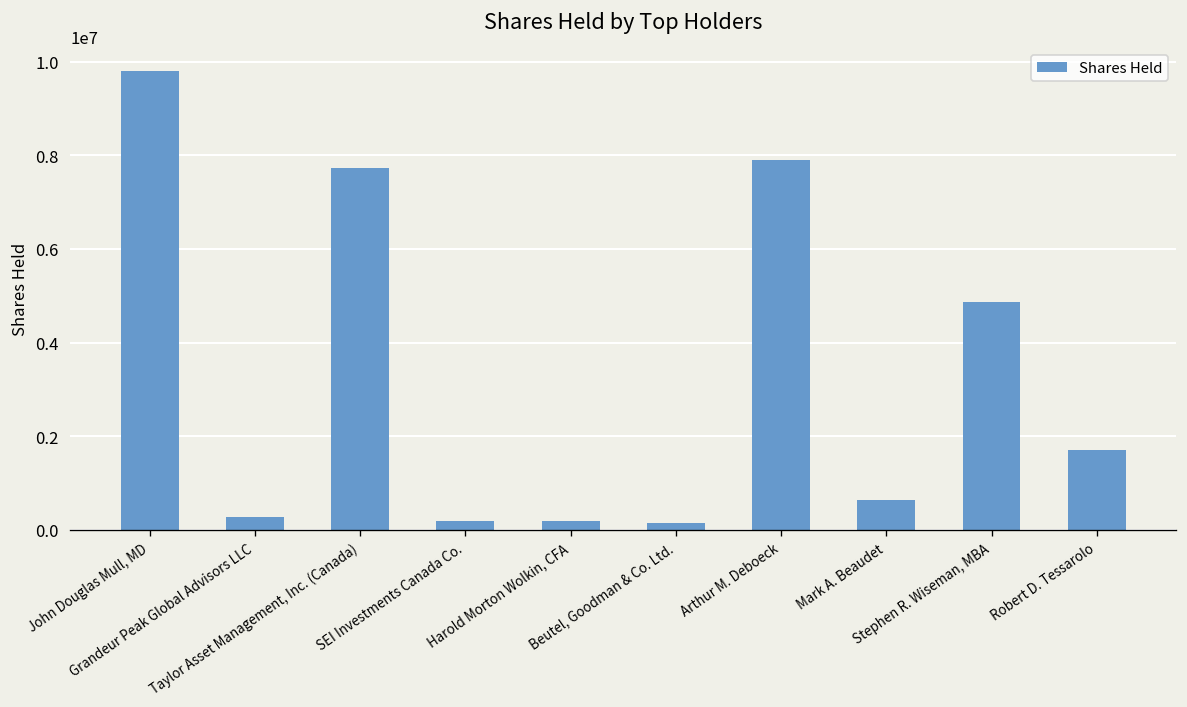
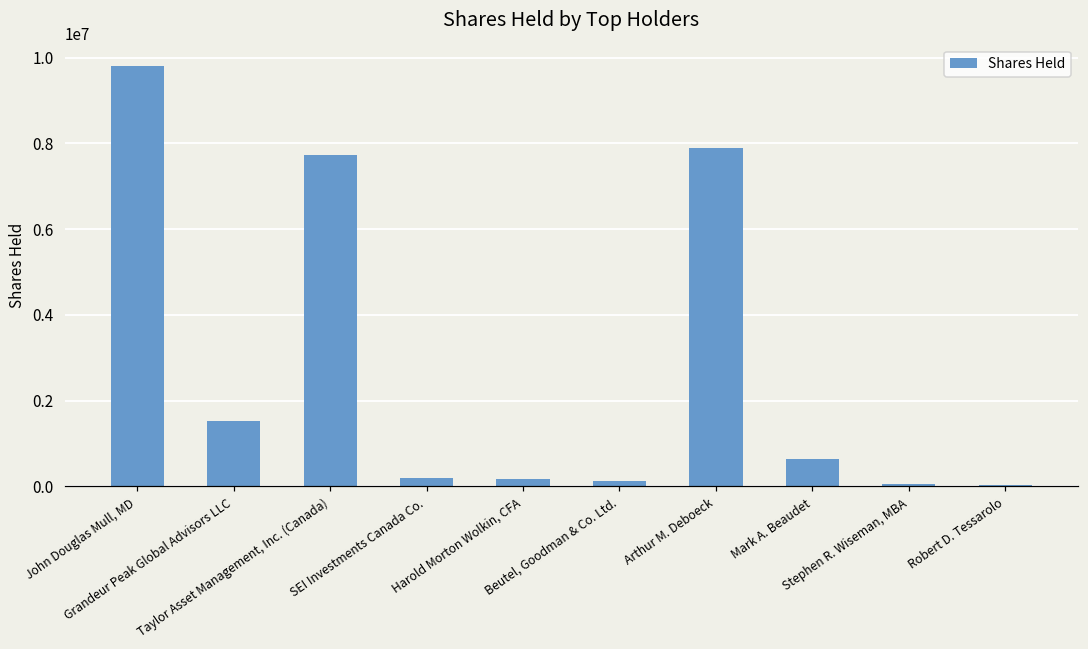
  {
    "John Douglas Mull, MD": 9800000,
-   "Grandeur Peak Global Advisors LLC": 300000,
+   "Grandeur Peak Global Advisors LLC": 1500000,
    "Taylor Asset Management, Inc. (Canada)": 7700000,
    "SEI Investments Canada Co.": 200000,
    "Harold Morton Wolkin, CFA": 200000,
    "Beutel, Goodman & Co. Ltd.": 100000,
    "Arthur M. Deboeck": 7900000,
    "Mark A. Beaudet": 600000,
-   "Stephen R. Wiseman, MBA": 4900000,
-   "Robert D. Tessarolo": 1700000
+   "Stephen R. Wiseman, MBA": 100000,
+   "Robert D. Tessarolo": 0
  }
